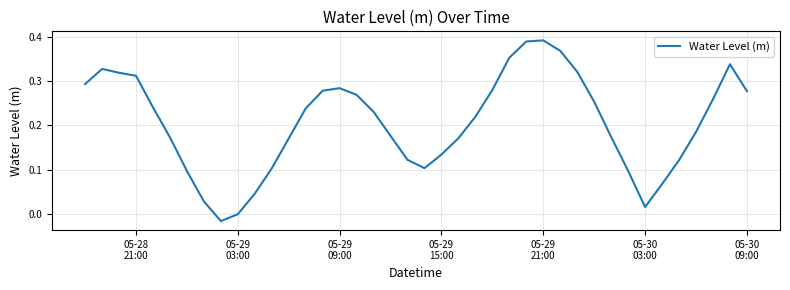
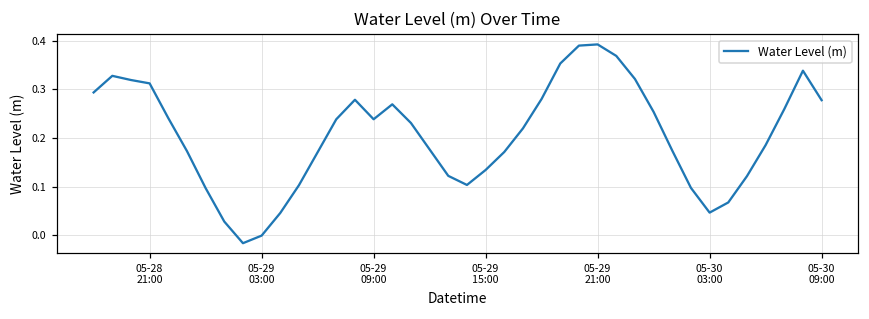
  {
    "05-28 21:00": 0.31,
    "05-29 03:00": 0.00,
-   "05-29 09:00": 0.28,
+   "05-29 09:00": 0.24,
    "05-29 15:00": 0.13,
    "05-29 21:00": 0.39,
-   "05-30 03:00": 0.02,
+   "05-30 03:00": 0.05,
    "05-30 09:00": 0.28
  }
